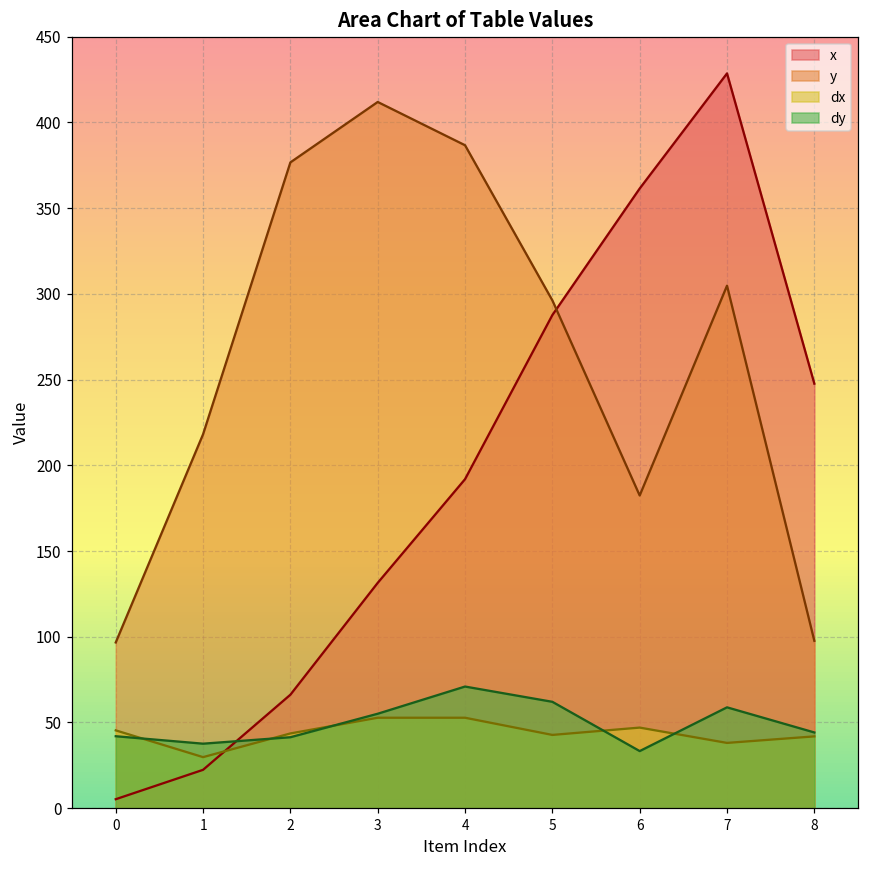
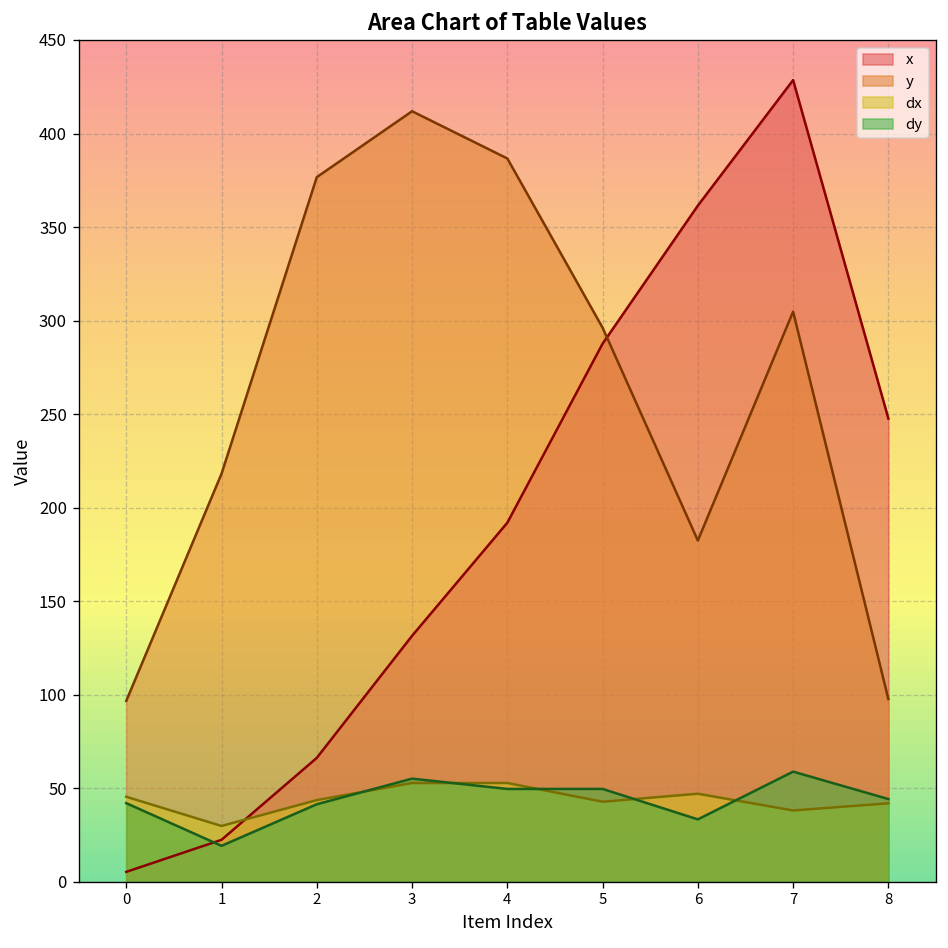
  {
    "dy": {
      "0": 42,
-     "1": 38,
+     "1": 19,
      "2": 41,
      "3": 55,
-     "4": 71,
-     "5": 62,
+     "4": 50,
+     "5": 50,
      "6": 33,
      "7": 59,
      "8": 44
    }
  }
